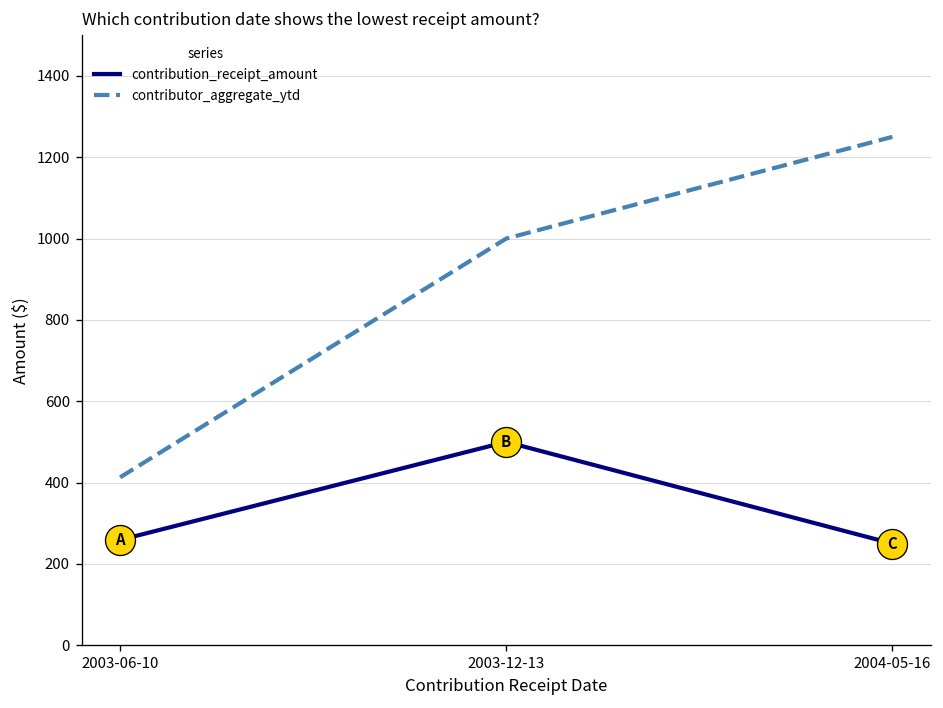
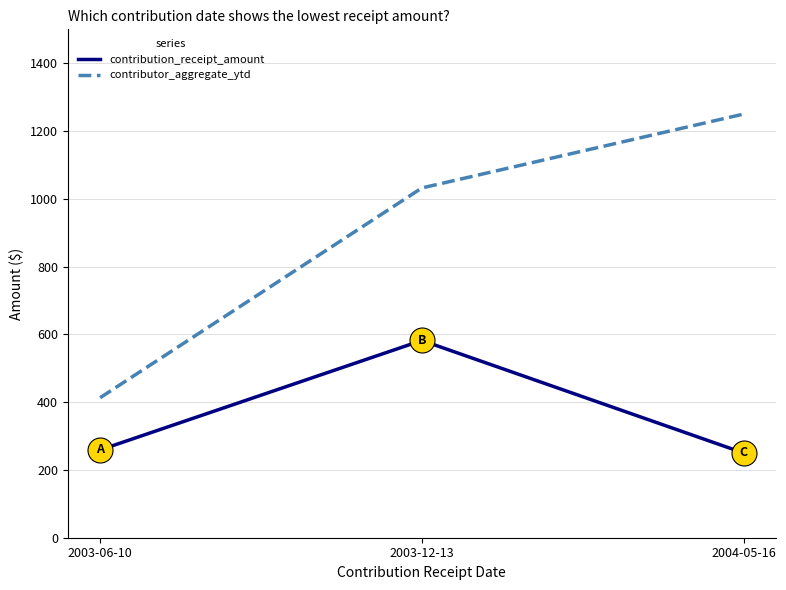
  {
    "contribution_receipt_amount": {
-     "2003-12-13": 500
+     "2003-12-13": 580
    },
    "contributor_aggregate_ytd": {
      "2003-06-10": 410,
-     "2003-12-13": 1000,
+     "2003-12-13": 1030,
      "2004-05-16": 1250
    }
  }
